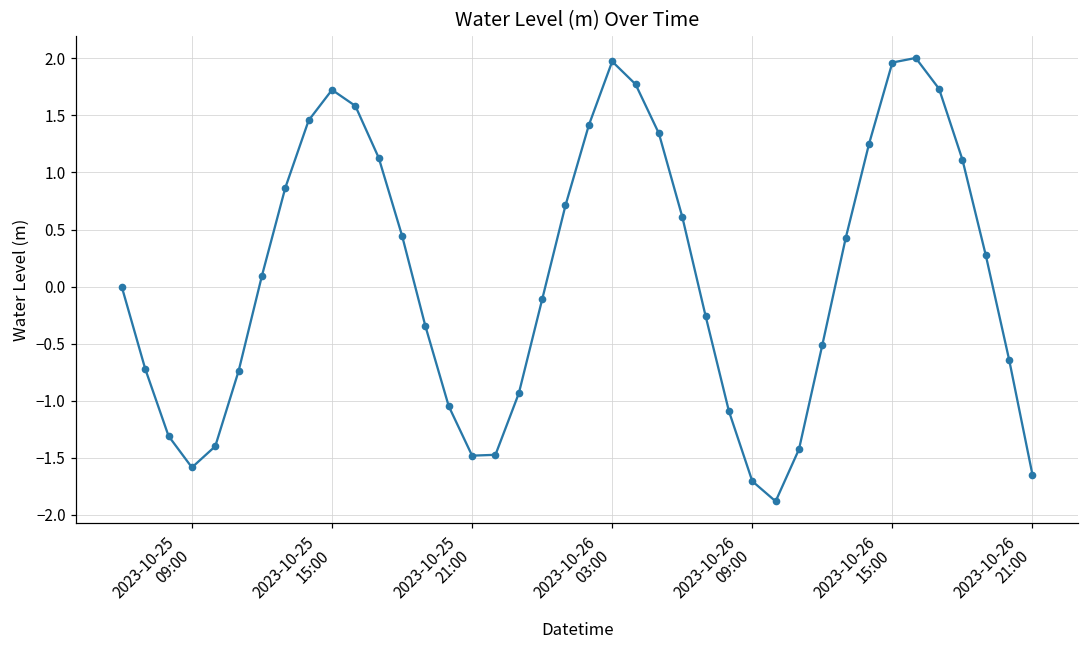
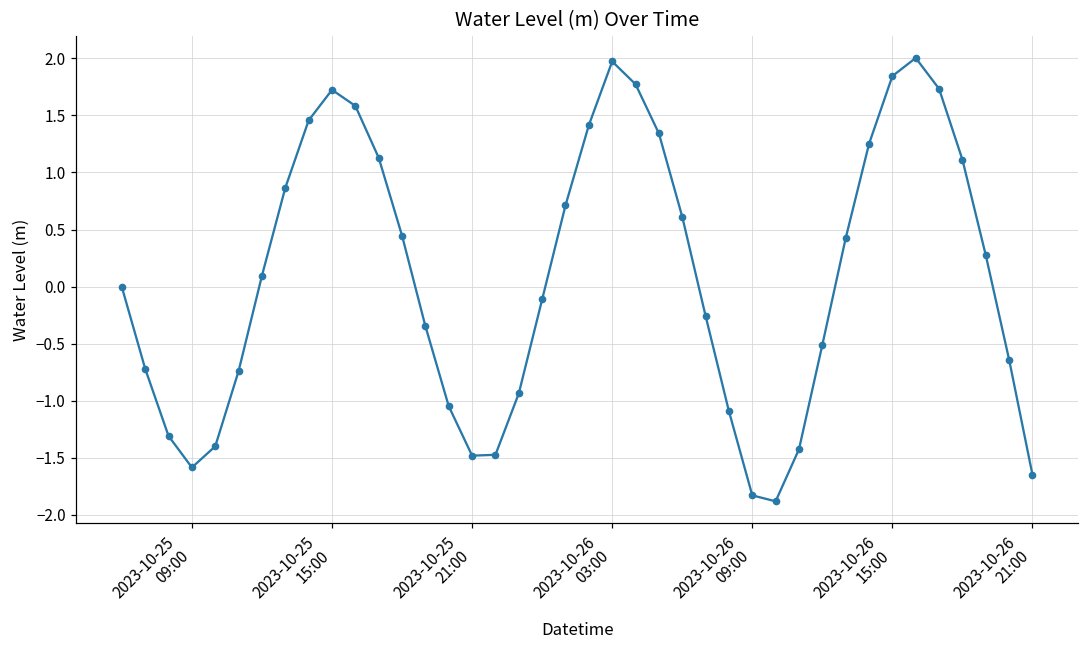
  {
    "2023-10-25 09:00": -1.58,
    "2023-10-25 15:00": 1.72,
    "2023-10-25 21:00": -1.48,
    "2023-10-26 03:00": 1.97,
-   "2023-10-26 09:00": -1.70,
-   "2023-10-26 15:00": 1.96,
+   "2023-10-26 09:00": -1.83,
+   "2023-10-26 15:00": 1.84,
    "2023-10-26 21:00": -1.65
  }
